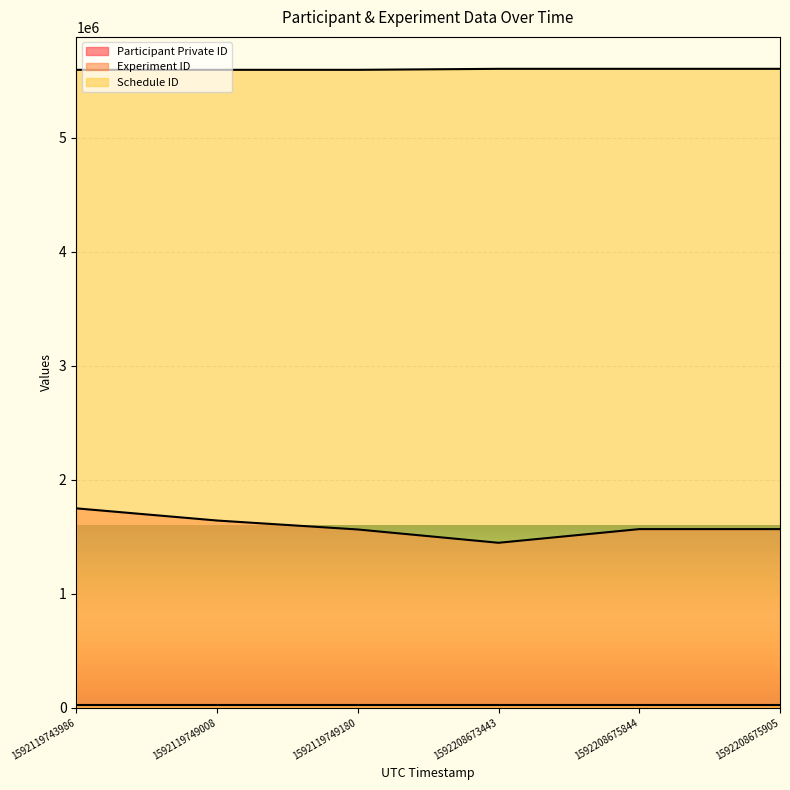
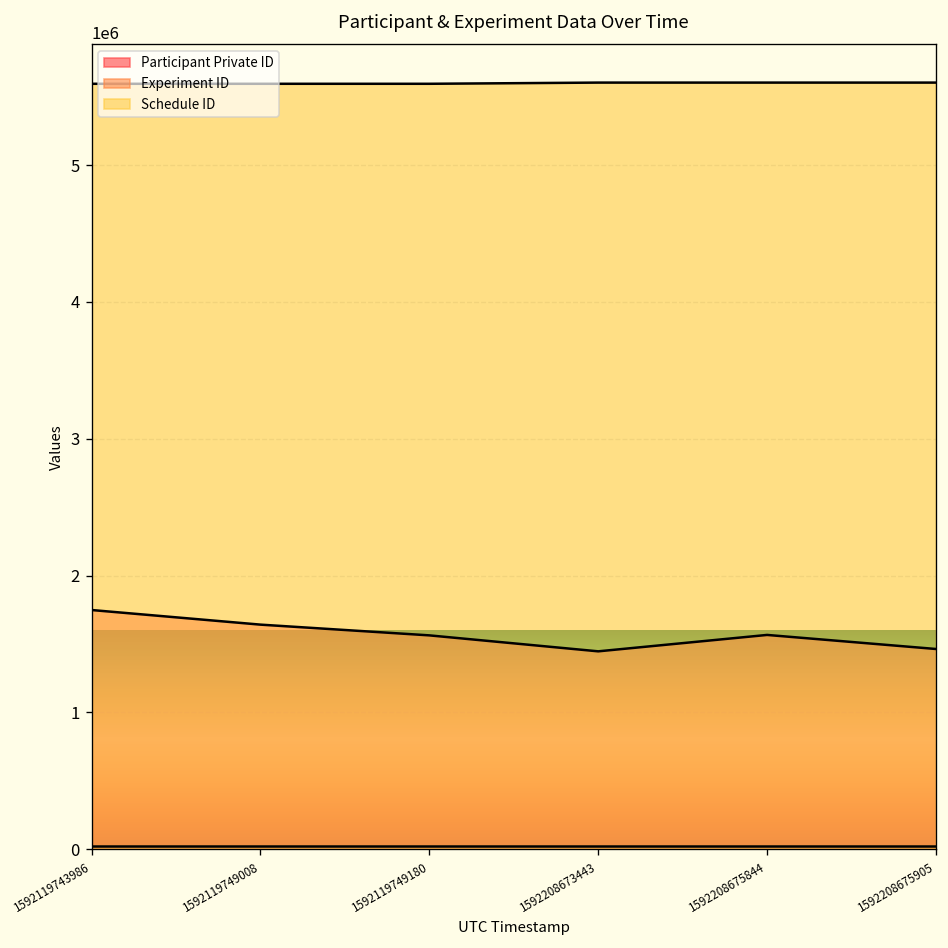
  {
    "Participant Private ID": {
      "1592119743986": 1750000,
      "1592119749008": 1640000,
      "1592119749180": 1560000,
      "1592208673443": 1450000,
      "1592208675844": 1570000,
-     "1592208675905": 1570000
+     "1592208675905": 1460000
    },
    "Experiment ID": {
      "1592119743986": 20000,
      "1592119749008": 20000,
      "1592119749180": 20000,
      "1592208673443": 20000,
      "1592208675844": 20000,
      "1592208675905": 20000
    },
    "Schedule ID": {
      "1592119743986": 5600000,
      "1592119749180": 5600000,
      "1592208673443": 5600000,
      "1592208675844": 5600000,
      "1592208675905": 5600000
    }
  }
